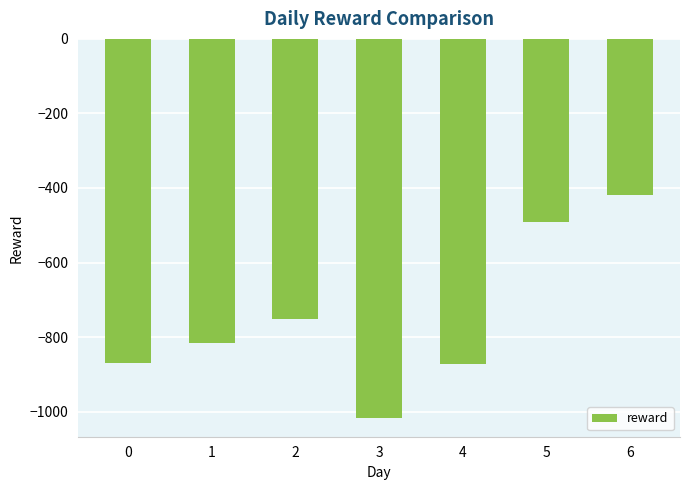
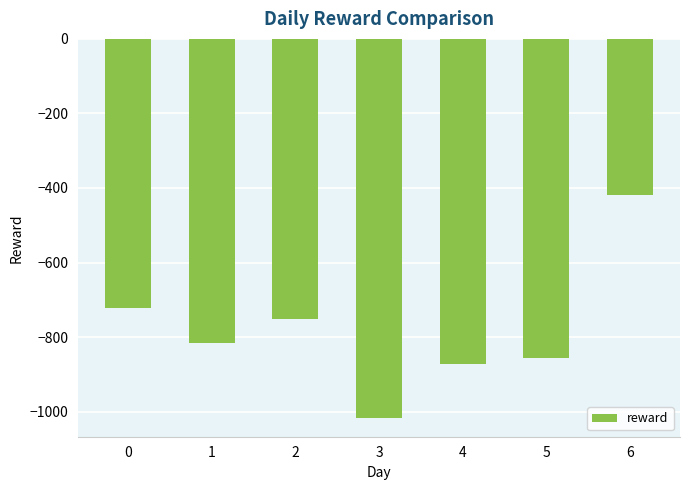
  {
-   "0": -870,
+   "0": -720,
    "1": -820,
    "2": -750,
    "3": -1020,
    "4": -870,
-   "5": -490,
+   "5": -860,
    "6": -420
  }
